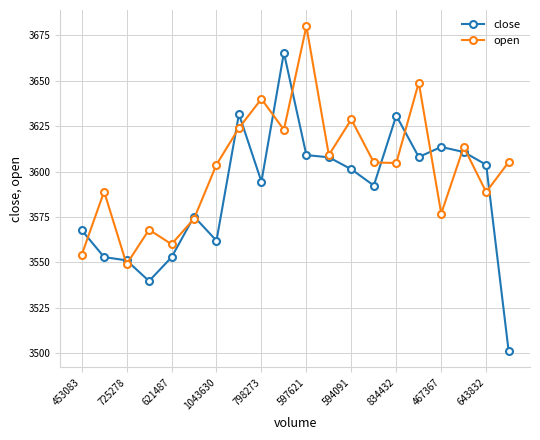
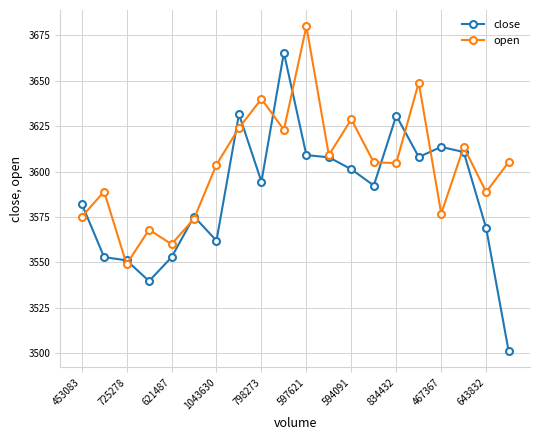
  {
    "close": {
-     "453083": 3568,
+     "453083": 3582,
      "725278": 3551,
      "621487": 3553,
      "1043630": 3562,
      "798273": 3594,
      "597621": 3609,
      "594091": 3601,
      "834432": 3631,
      "467367": 3614,
-     "643832": 3604
+     "643832": 3569
    },
    "open": {
-     "453083": 3554,
+     "453083": 3575,
      "725278": 3549,
      "621487": 3560,
      "1043630": 3604,
      "798273": 3640,
      "597621": 3680,
      "594091": 3629,
      "834432": 3605,
      "467367": 3577,
      "643832": 3589
    }
  }
